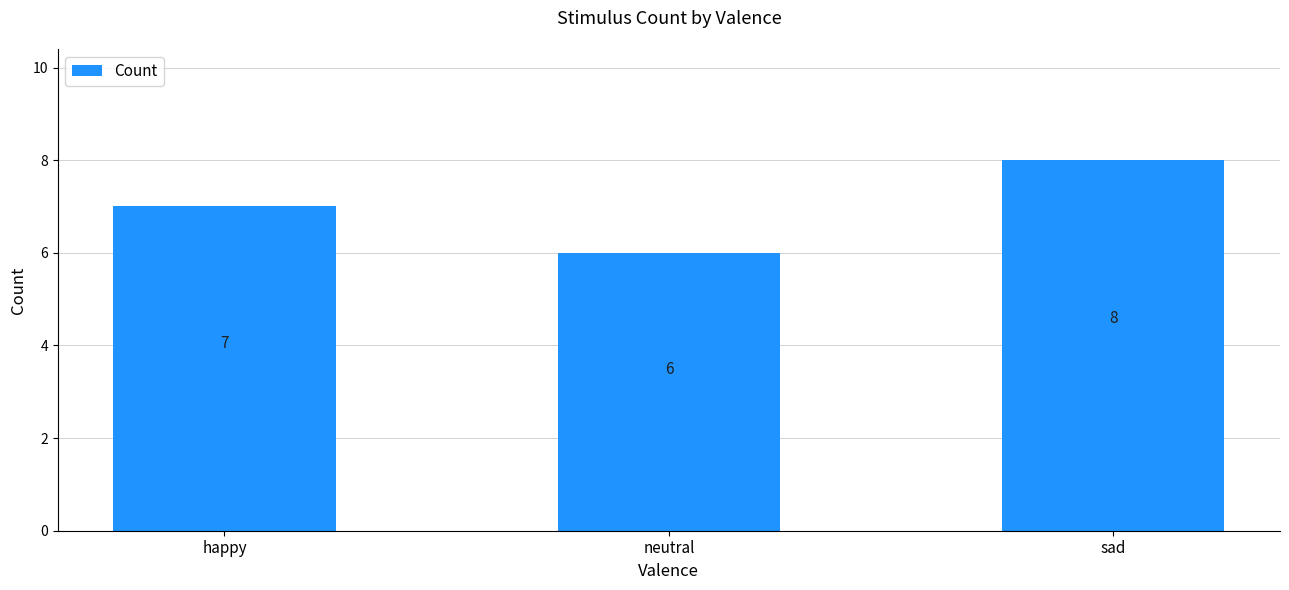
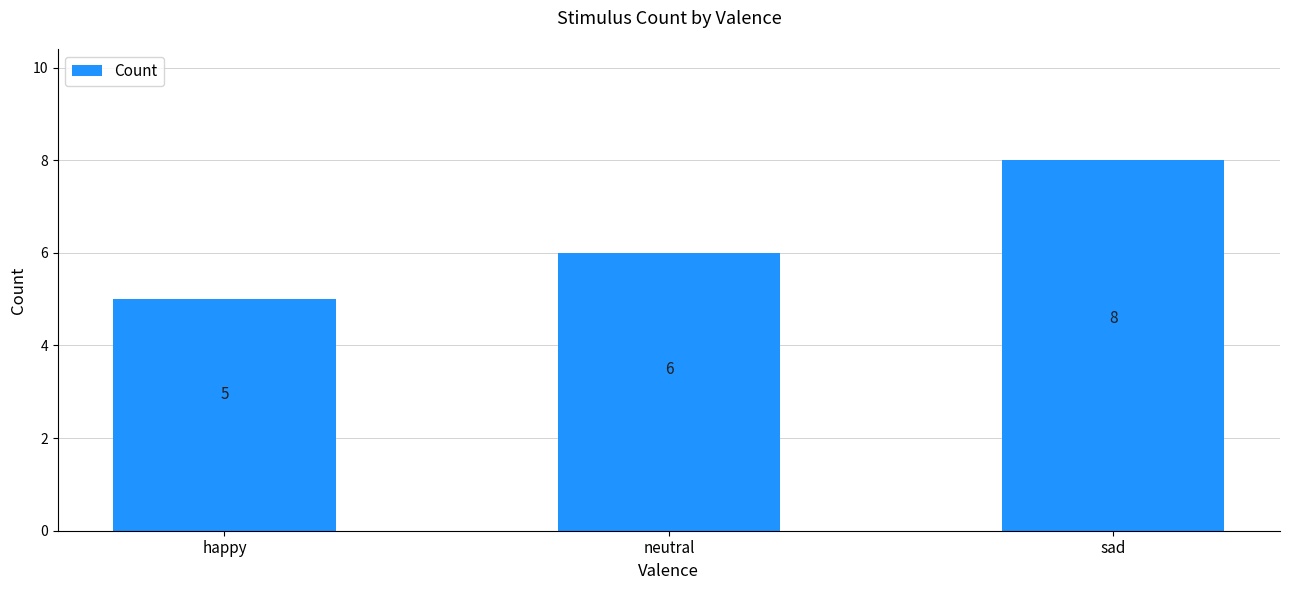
  {
-   "happy": 7,
+   "happy": 5,
    "neutral": 6,
    "sad": 8
  }
